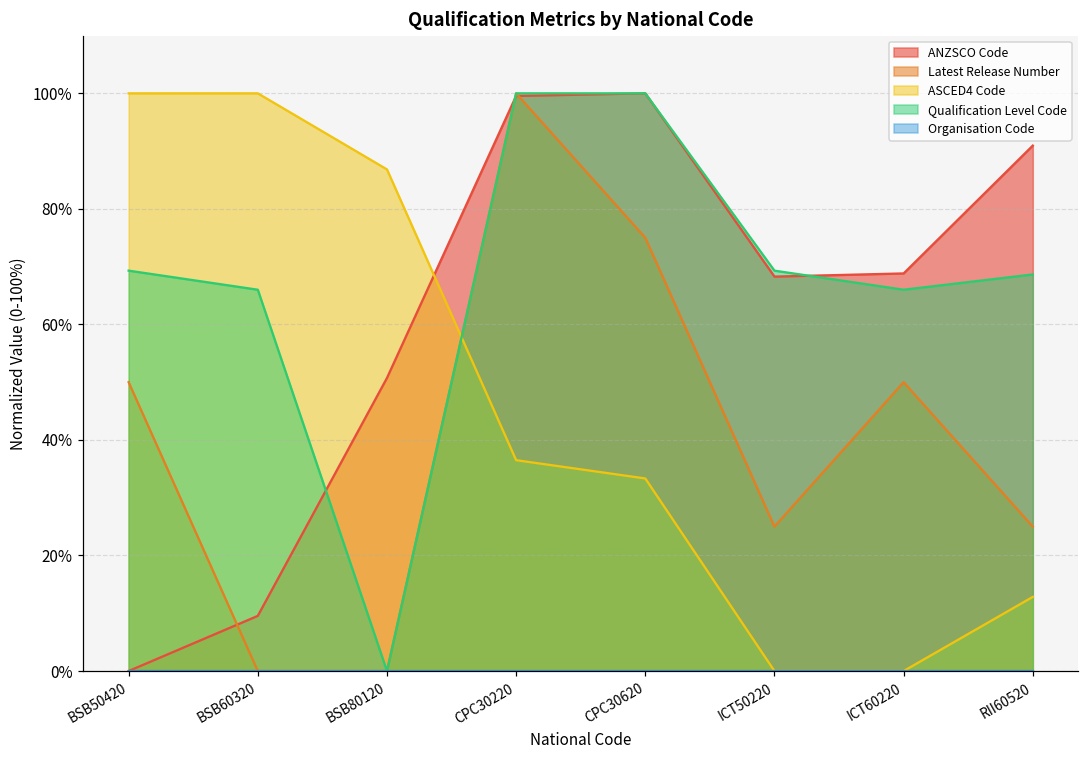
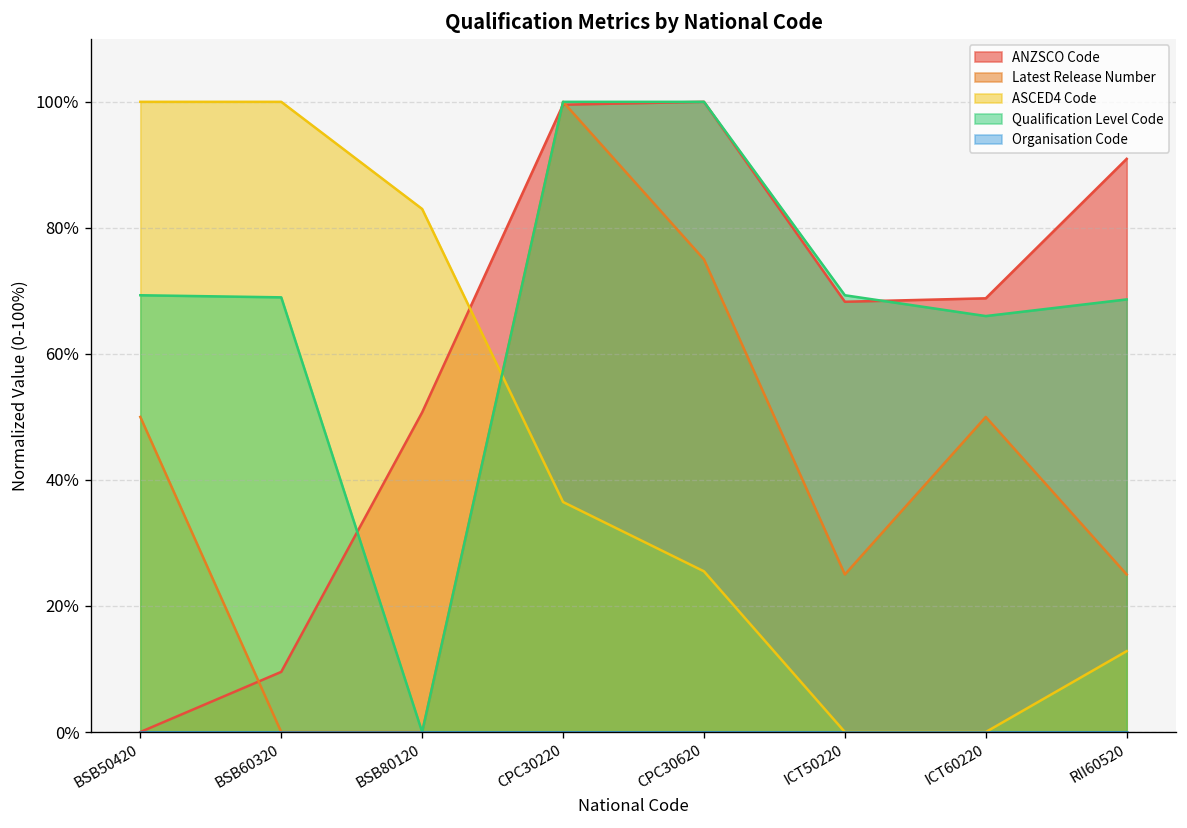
  {
    "ASCED4 Code": {
      "BSB50420": "100%",
      "BSB60320": "100%",
-     "BSB80120": "87%",
+     "BSB80120": "83%",
      "CPC30220": "37%",
-     "CPC30620": "33%",
+     "CPC30620": "26%",
      "RII60520": "13%"
    },
    "Qualification Level Code": {
      "BSB50420": "69%",
-     "BSB60320": "66%",
+     "BSB60320": "69%",
      "ICT50220": "69%",
      "ICT60220": "66%",
      "RII60520": "69%"
    },
    "Organisation Code": {
      "CPC30220": "0%",
      "CPC30620": "0%",
      "RII60520": "0%"
    }
  }
